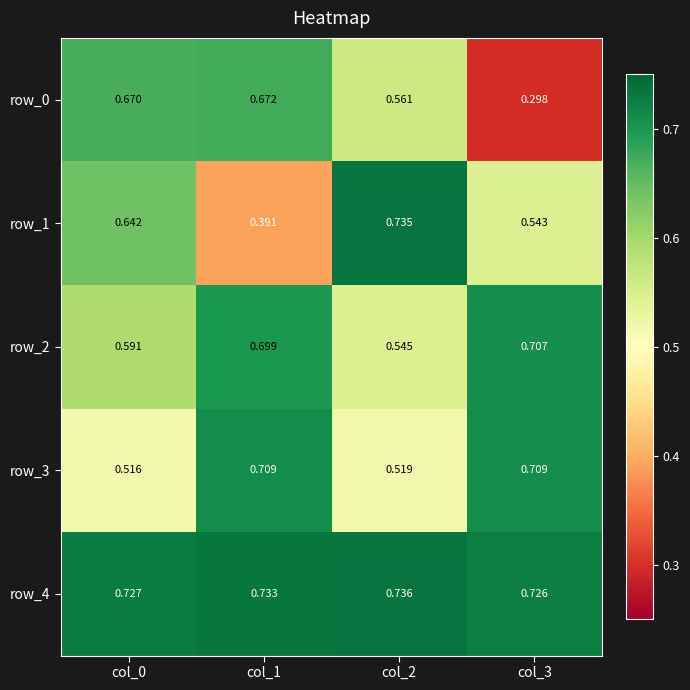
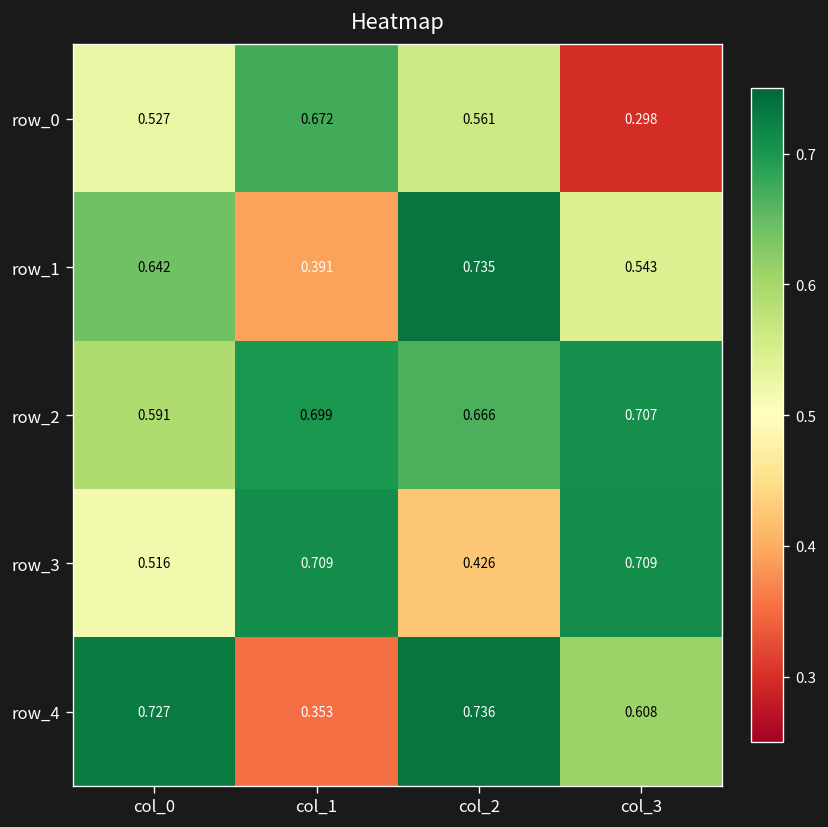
  {
    "row_0": {
-     "col_0": 0.670,
+     "col_0": 0.527,
      "col_1": 0.672,
      "col_2": 0.561,
      "col_3": 0.298
    },
    "row_1": {
      "col_0": 0.642,
      "col_1": 0.391,
      "col_2": 0.735,
      "col_3": 0.543
    },
    "row_2": {
      "col_0": 0.591,
      "col_1": 0.699,
-     "col_2": 0.545,
+     "col_2": 0.666,
      "col_3": 0.707
    },
    "row_3": {
      "col_0": 0.516,
      "col_1": 0.709,
-     "col_2": 0.519,
+     "col_2": 0.426,
      "col_3": 0.709
    },
    "row_4": {
      "col_0": 0.727,
-     "col_1": 0.733,
+     "col_1": 0.353,
      "col_2": 0.736,
-     "col_3": 0.726
+     "col_3": 0.608
    }
  }
